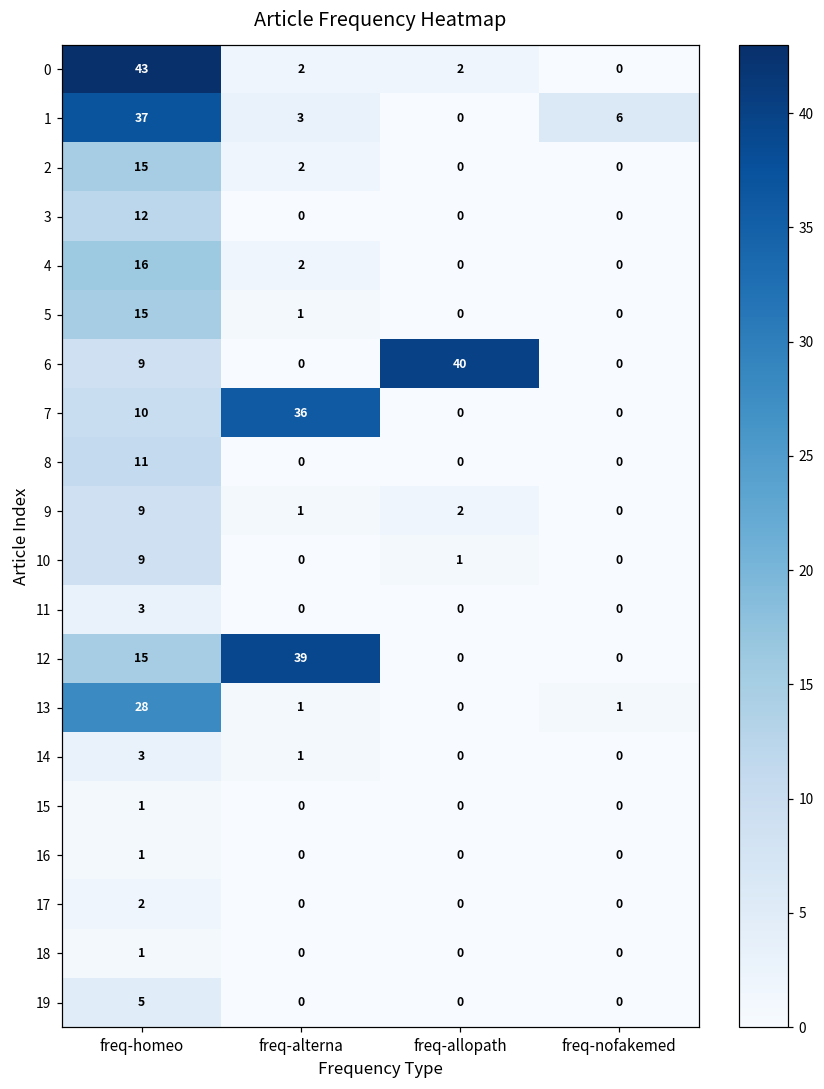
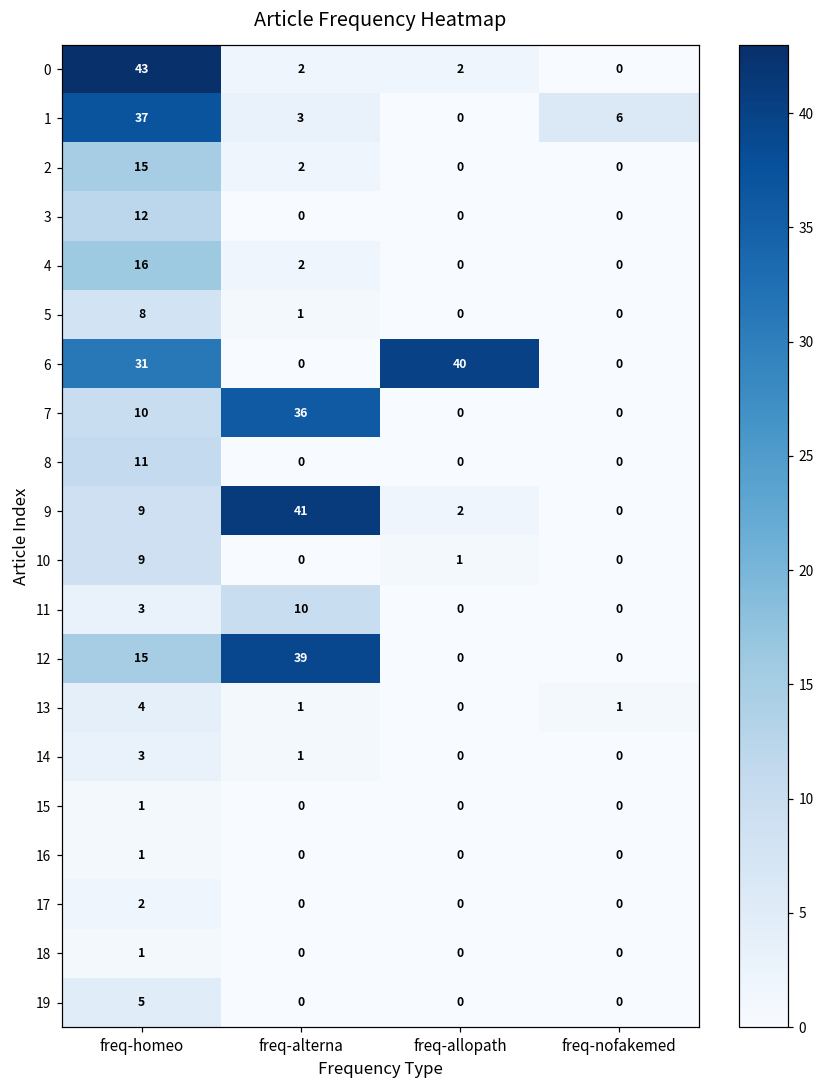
  {
    "0": {
      "freq-homeo": 43,
      "freq-alterna": 2,
      "freq-allopath": 2,
      "freq-nofakemed": 0
    },
    "1": {
      "freq-homeo": 37,
      "freq-alterna": 3,
      "freq-allopath": 0,
      "freq-nofakemed": 6
    },
    "2": {
      "freq-homeo": 15,
      "freq-alterna": 2,
      "freq-allopath": 0,
      "freq-nofakemed": 0
    },
    "3": {
      "freq-homeo": 12,
      "freq-alterna": 0,
      "freq-allopath": 0,
      "freq-nofakemed": 0
    },
    "4": {
      "freq-homeo": 16,
      "freq-alterna": 2,
      "freq-allopath": 0,
      "freq-nofakemed": 0
    },
    "5": {
-     "freq-homeo": 15,
+     "freq-homeo": 8,
      "freq-alterna": 1,
      "freq-allopath": 0,
      "freq-nofakemed": 0
    },
    "6": {
-     "freq-homeo": 9,
+     "freq-homeo": 31,
      "freq-alterna": 0,
      "freq-allopath": 40,
      "freq-nofakemed": 0
    },
    "7": {
      "freq-homeo": 10,
      "freq-alterna": 36,
      "freq-allopath": 0,
      "freq-nofakemed": 0
    },
    "8": {
      "freq-homeo": 11,
      "freq-alterna": 0,
      "freq-allopath": 0,
      "freq-nofakemed": 0
    },
    "9": {
      "freq-homeo": 9,
-     "freq-alterna": 1,
+     "freq-alterna": 41,
      "freq-allopath": 2,
      "freq-nofakemed": 0
    },
    "10": {
      "freq-homeo": 9,
      "freq-alterna": 0,
      "freq-allopath": 1,
      "freq-nofakemed": 0
    },
    "11": {
      "freq-homeo": 3,
-     "freq-alterna": 0,
+     "freq-alterna": 10,
      "freq-allopath": 0,
      "freq-nofakemed": 0
    },
    "12": {
      "freq-homeo": 15,
      "freq-alterna": 39,
      "freq-allopath": 0,
      "freq-nofakemed": 0
    },
    "13": {
-     "freq-homeo": 28,
+     "freq-homeo": 4,
      "freq-alterna": 1,
      "freq-allopath": 0,
      "freq-nofakemed": 1
    },
    "14": {
      "freq-homeo": 3,
      "freq-alterna": 1,
      "freq-allopath": 0,
      "freq-nofakemed": 0
    },
    "15": {
      "freq-homeo": 1,
      "freq-alterna": 0,
      "freq-allopath": 0,
      "freq-nofakemed": 0
    },
    "16": {
      "freq-homeo": 1,
      "freq-alterna": 0,
      "freq-allopath": 0,
      "freq-nofakemed": 0
    },
    "17": {
      "freq-homeo": 2,
      "freq-alterna": 0,
      "freq-allopath": 0,
      "freq-nofakemed": 0
    },
    "18": {
      "freq-homeo": 1,
      "freq-alterna": 0,
      "freq-allopath": 0,
      "freq-nofakemed": 0
    },
    "19": {
      "freq-homeo": 5,
      "freq-alterna": 0,
      "freq-allopath": 0,
      "freq-nofakemed": 0
    }
  }
